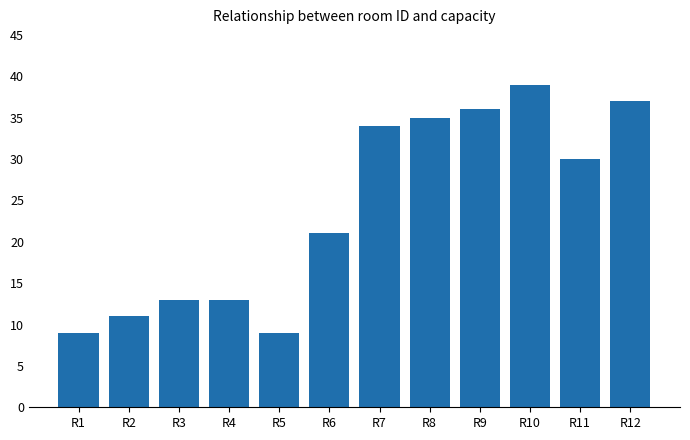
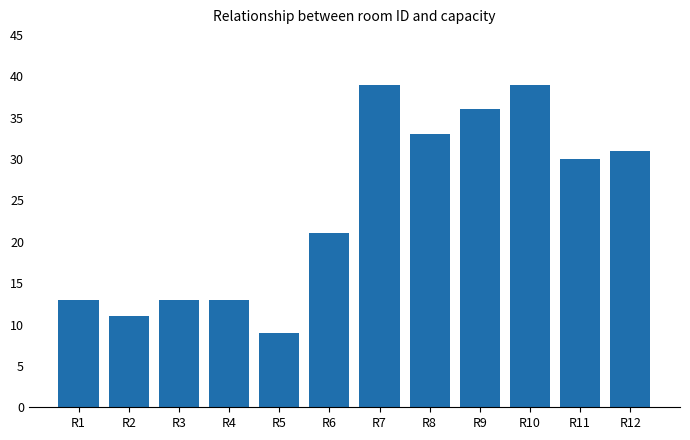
  {
-   "R1": 9,
+   "R1": 13,
    "R2": 11,
    "R3": 13,
    "R4": 13,
    "R5": 9,
    "R6": 21,
-   "R7": 34,
-   "R8": 35,
+   "R7": 39,
+   "R8": 33,
    "R9": 36,
    "R10": 39,
    "R11": 30,
-   "R12": 37
+   "R12": 31
  }
